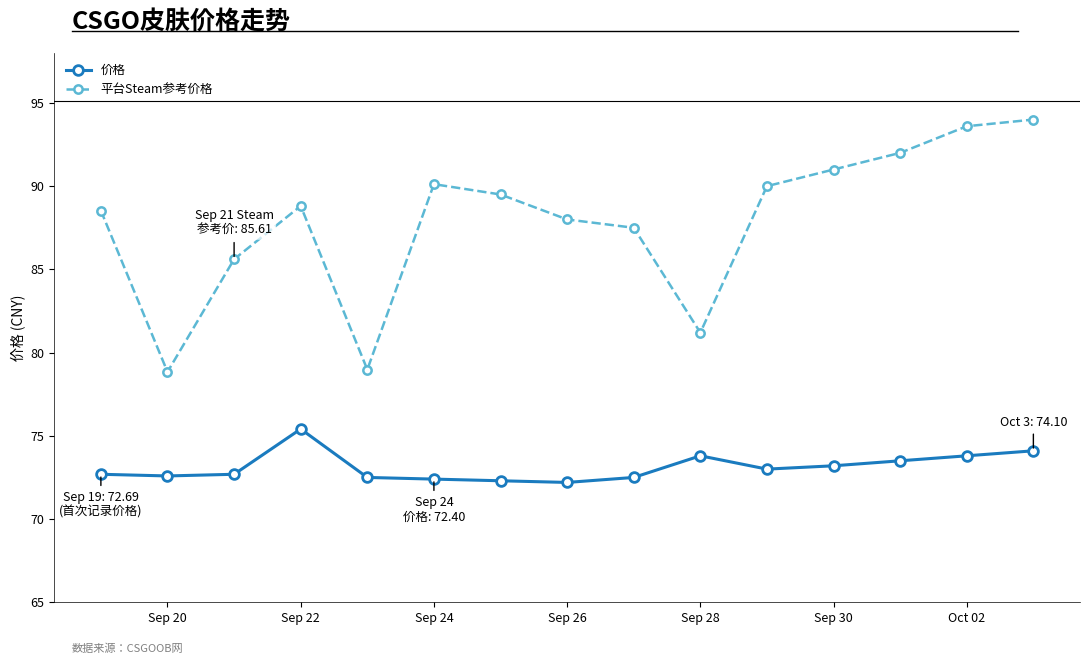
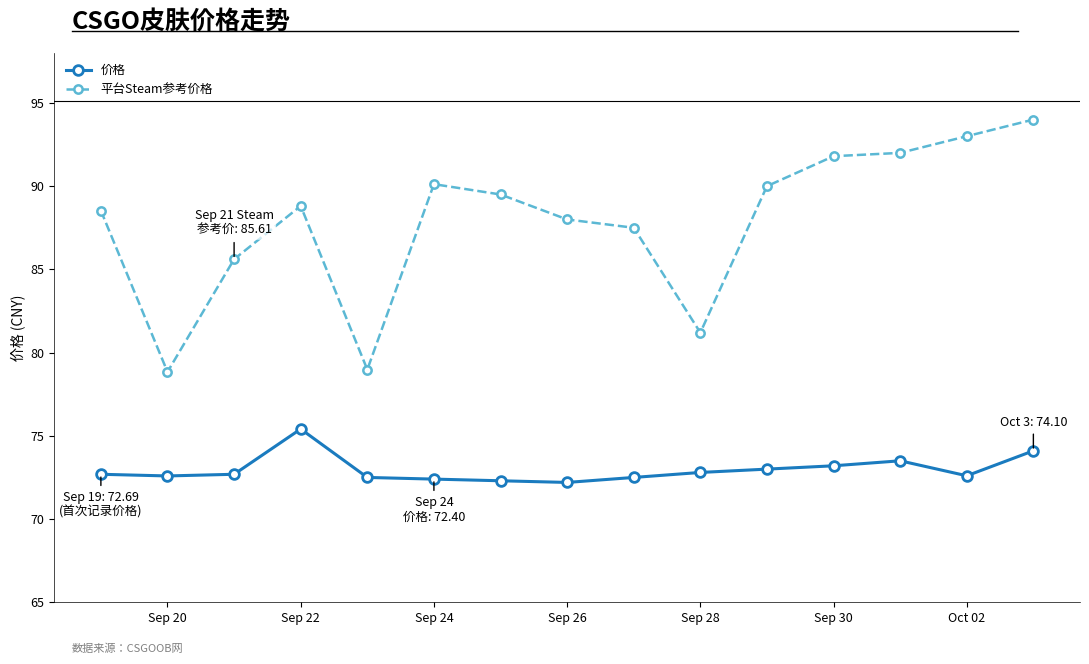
  {
    "价格": {
      "Sep 20": 72.6,
      "Sep 22": 75.4,
      "Sep 26": 72.2,
-     "Sep 28": 73.8,
+     "Sep 28": 72.8,
      "Sep 30": 73.2,
-     "Oct 02": 73.8
+     "Oct 02": 72.6
    },
    "平台Steam参考价格": {
      "Sep 20": 78.8,
      "Sep 22": 88.8,
      "Sep 24": 90.1,
      "Sep 26": 88.0,
      "Sep 28": 81.2,
-     "Sep 30": 91.0,
-     "Oct 02": 93.6
+     "Sep 30": 91.8,
+     "Oct 02": 93.0
    }
  }
